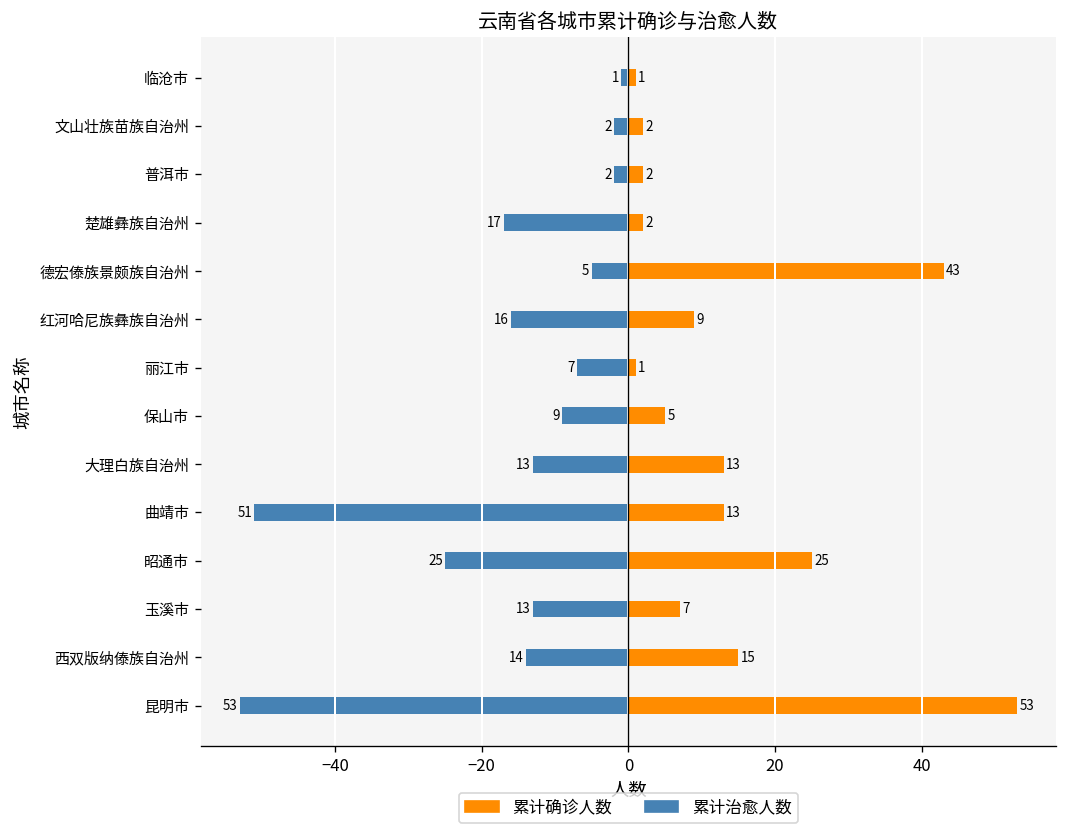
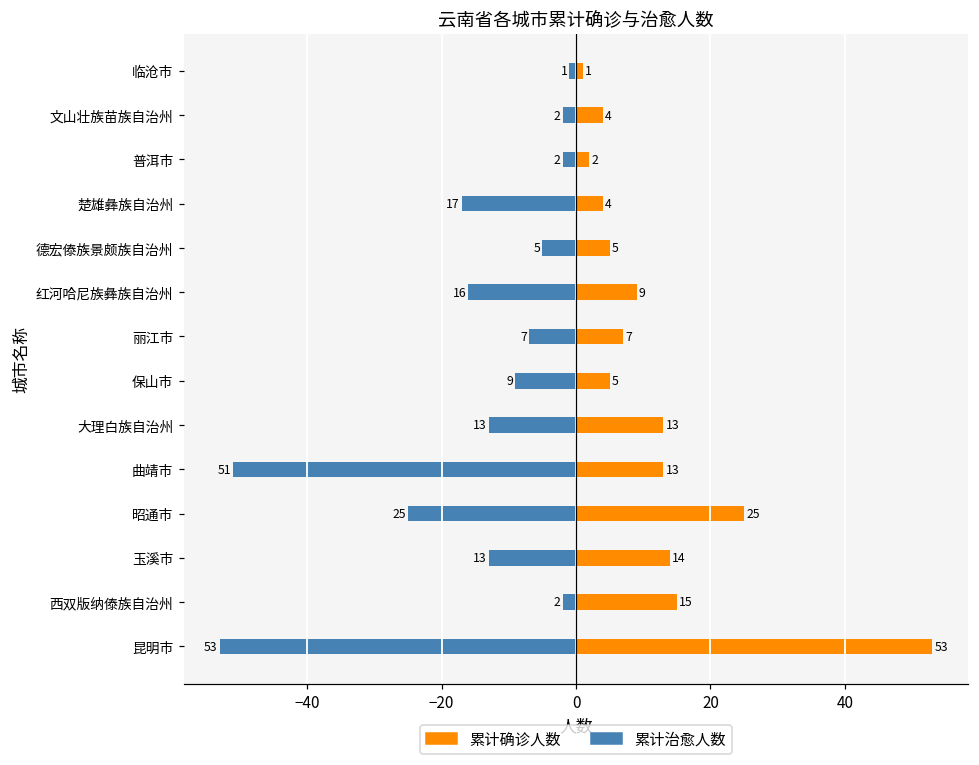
  {
    "累计确诊人数": {
      "临沧市": 1,
-     "文山壮族苗族自治州": 2,
+     "文山壮族苗族自治州": 4,
      "普洱市": 2,
-     "楚雄彝族自治州": 2,
-     "德宏傣族景颇族自治州": 43,
+     "楚雄彝族自治州": 4,
+     "德宏傣族景颇族自治州": 5,
      "红河哈尼族彝族自治州": 9,
-     "丽江市": 1,
+     "丽江市": 7,
      "保山市": 5,
      "大理白族自治州": 13,
      "曲靖市": 13,
      "昭通市": 25,
-     "玉溪市": 7,
+     "玉溪市": 14,
      "西双版纳傣族自治州": 15,
      "昆明市": 53
    },
    "累计治愈人数": {
-     "西双版纳傣族自治州": 14
+     "西双版纳傣族自治州": 2
    }
  }
